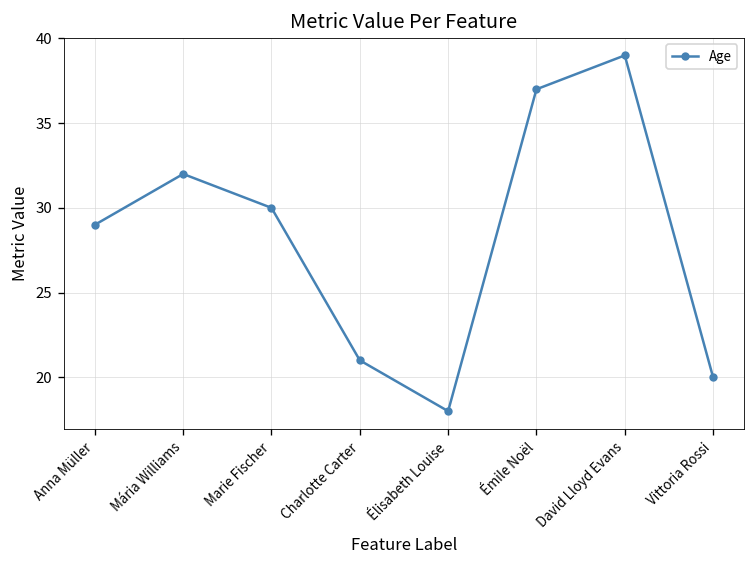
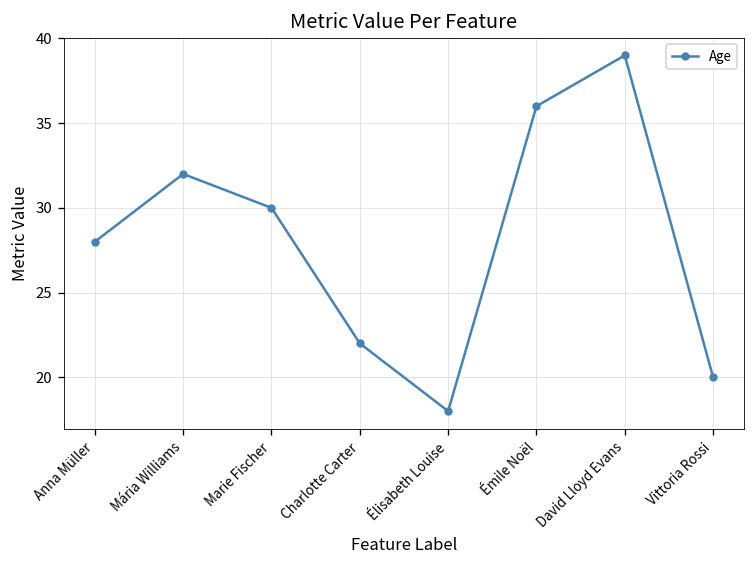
  {
-   "Anna Müller": 29,
+   "Anna Müller": 28,
    "Mária Williams": 32,
    "Marie Fischer": 30,
-   "Charlotte Carter": 21,
+   "Charlotte Carter": 22,
    "Élisabeth Louise": 18,
-   "Émile Noël": 37,
+   "Émile Noël": 36,
    "David Lloyd Evans": 39,
    "Vittoria Rossi": 20
  }
